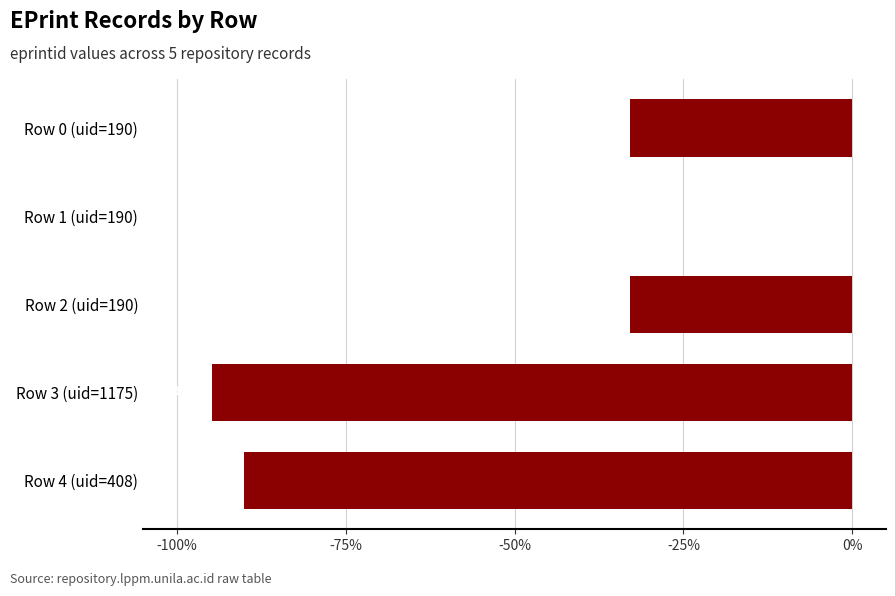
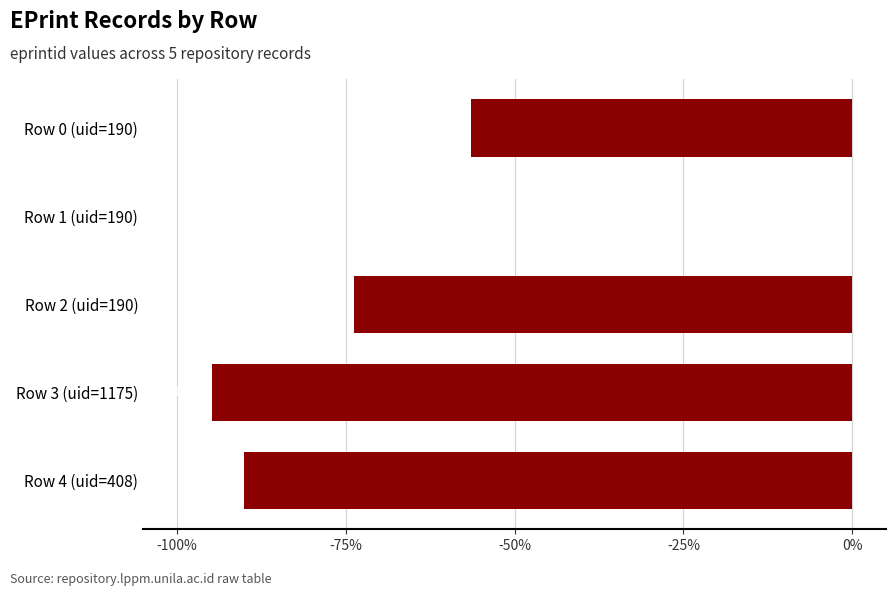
  {
-   "Row 0 (uid=190)": "-33%",
+   "Row 0 (uid=190)": "-56%",
    "Row 1 (uid=190)": "0%",
-   "Row 2 (uid=190)": "-33%",
+   "Row 2 (uid=190)": "-74%",
    "Row 3 (uid=1175)": "-95%",
    "Row 4 (uid=408)": "-90%"
  }
